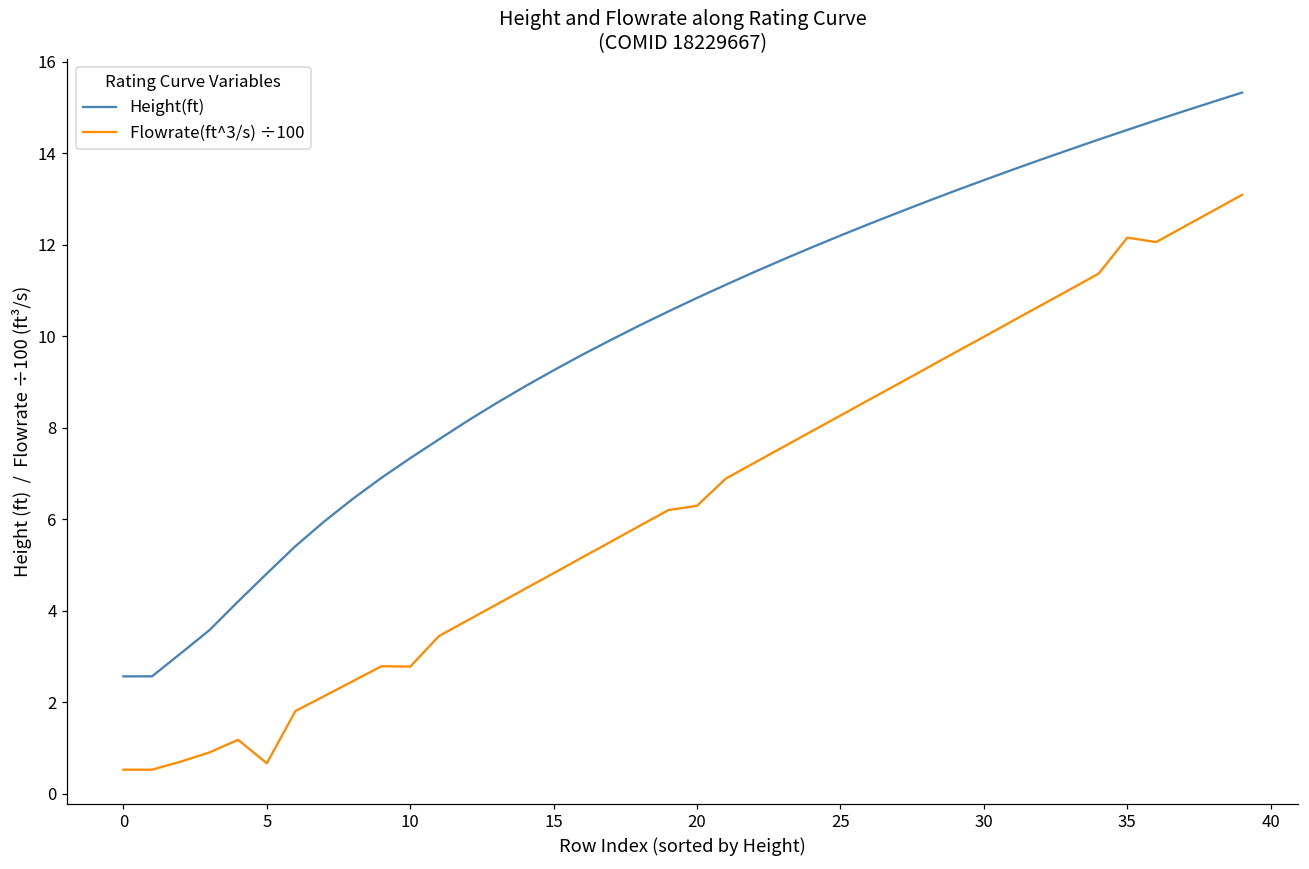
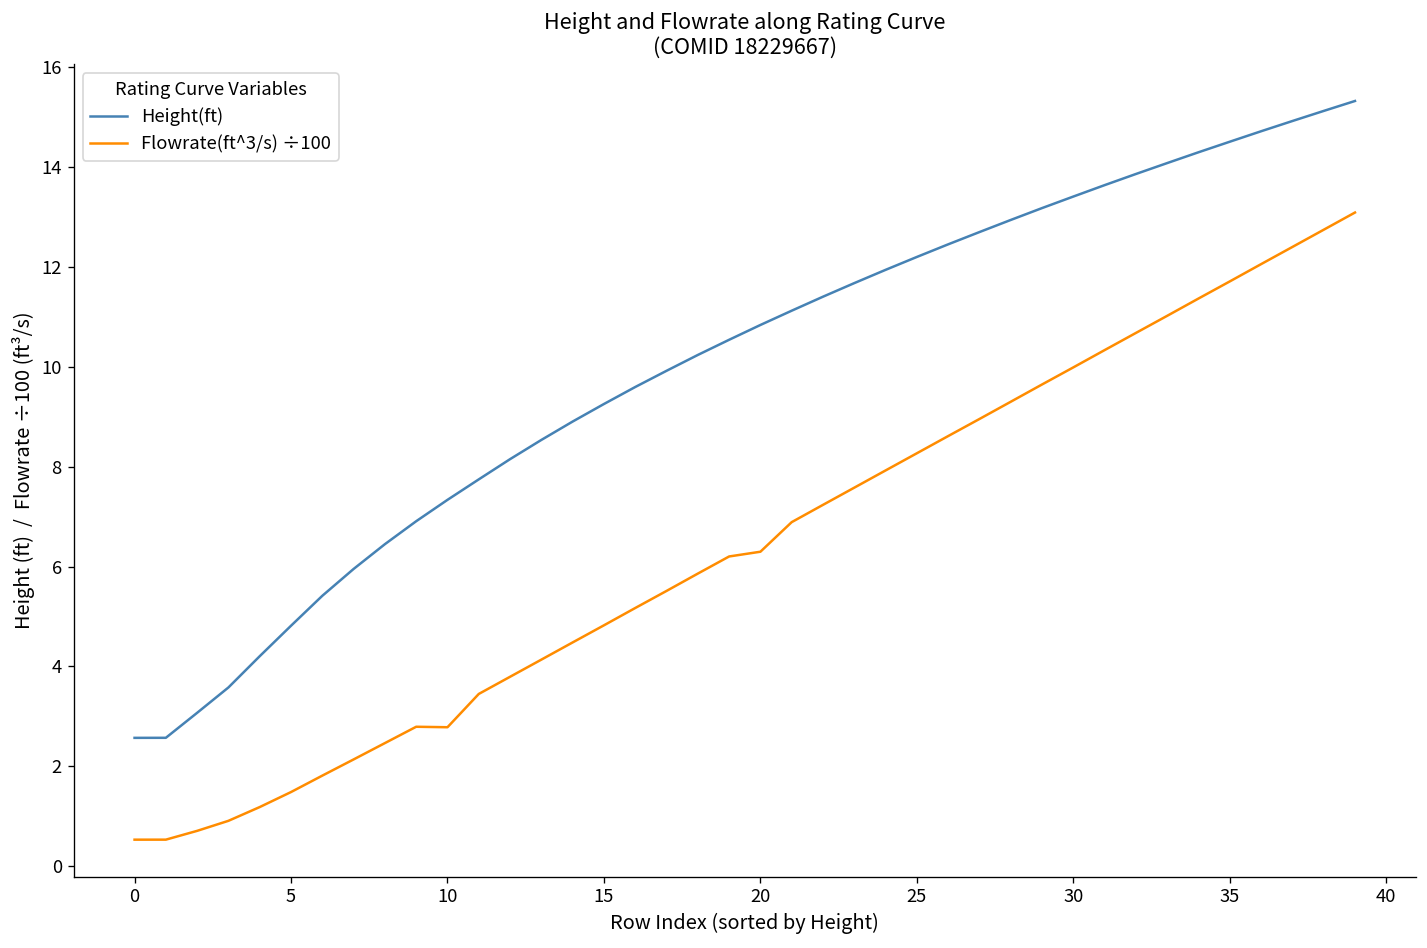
  {
    "Height(ft)": {
      "0": 2.6,
      "5": 4.8,
      "10": 7.3,
      "15": 9.3,
      "20": 10.8,
      "25": 12.2,
      "30": 13.4,
      "35": 14.5
    },
    "Flowrate(ft^3/s) ÷100": {
      "0": 0.5,
-     "5": 0.7,
+     "5": 1.5,
      "10": 2.8,
      "15": 4.8,
      "20": 6.3,
      "25": 8.3,
      "30": 10.0,
-     "35": 12.2
+     "35": 11.7
    }
  }
